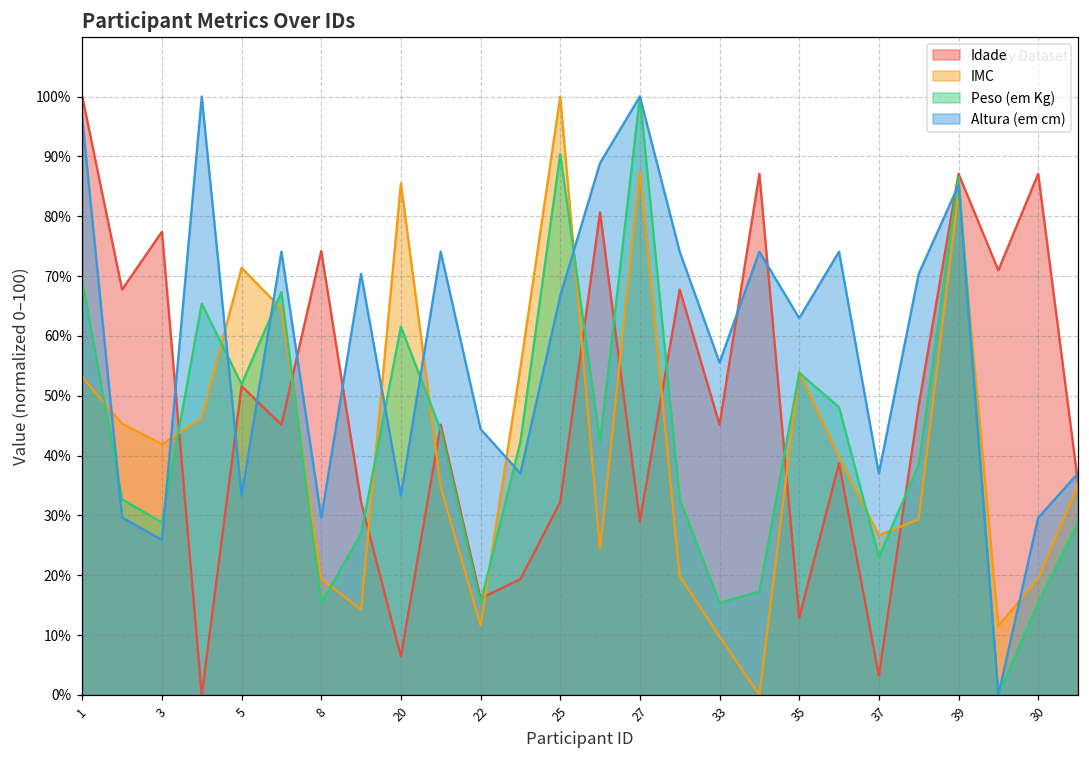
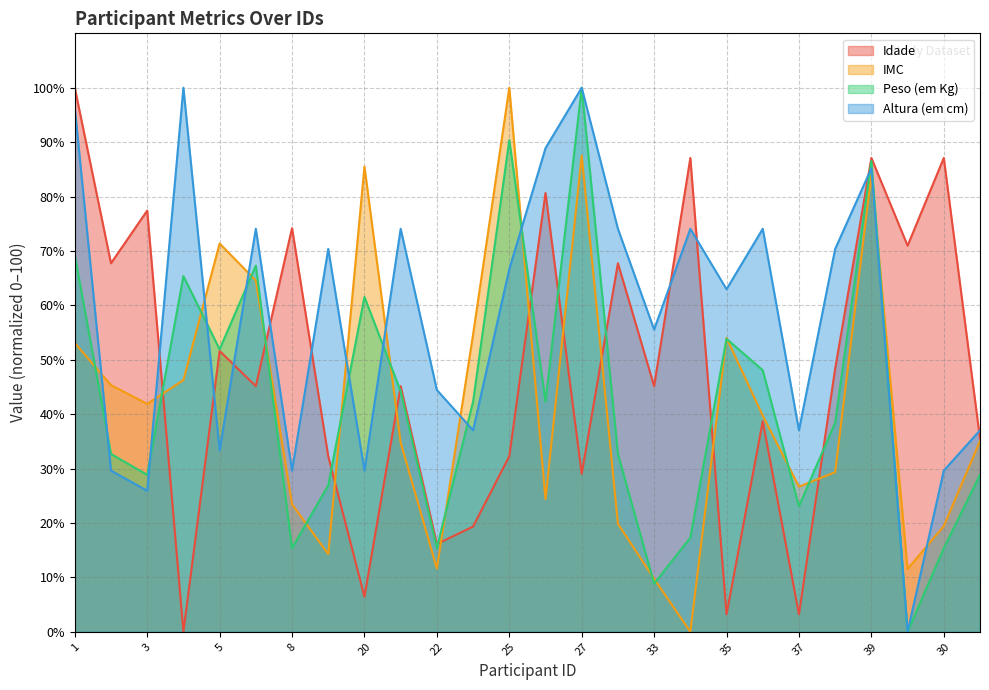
  {
    "Idade": {
      "8": "74%",
      "20": "6%",
      "22": "16%",
      "27": "29%",
      "33": "45%",
-     "35": "13%",
+     "35": "3%",
      "37": "3%",
      "39": "87%",
      "30": "87%"
    },
    "IMC": {
-     "8": "19%",
+     "8": "23%",
      "20": "86%",
      "22": "12%",
      "27": "88%",
      "33": "10%",
      "37": "27%",
      "39": "84%",
      "30": "19%"
    },
    "Peso (em Kg)": {
      "8": "15%",
      "20": "62%",
      "22": "15%",
-     "33": "15%",
+     "33": "9%",
      "37": "23%",
      "39": "87%",
      "30": "15%"
    },
    "Altura (em cm)": {
      "8": "30%",
-     "20": "33%",
+     "20": "30%",
      "22": "44%",
      "33": "56%",
      "35": "63%",
      "37": "37%",
      "39": "85%",
      "30": "30%"
    }
  }
